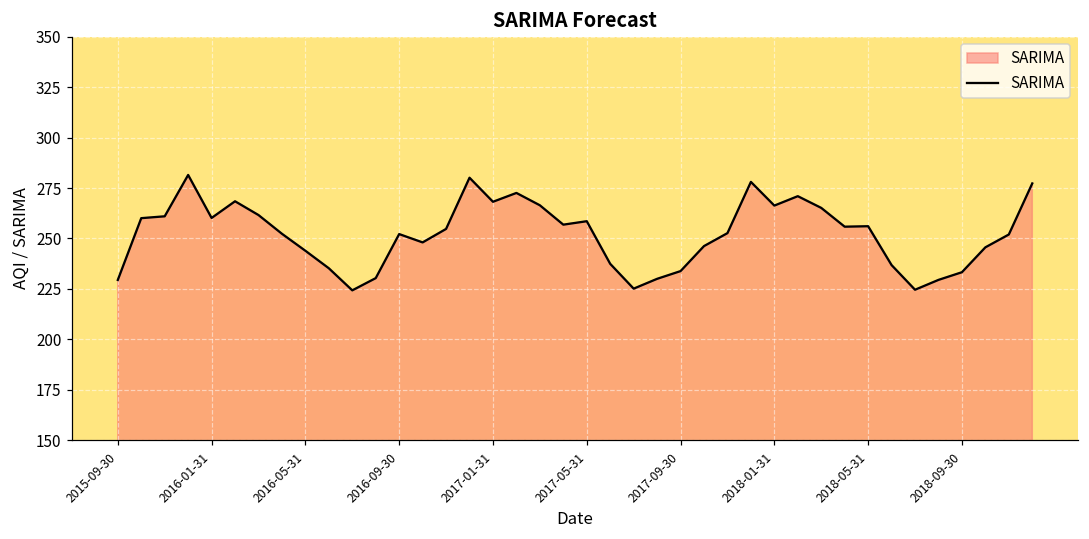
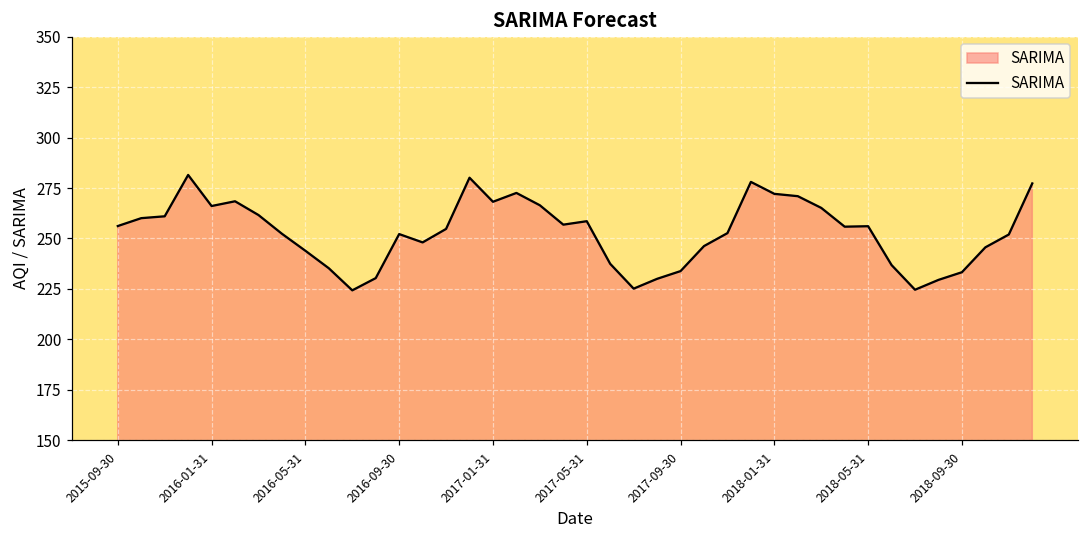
  {
-   "2015-09-30": 229,
-   "2016-01-31": 260,
+   "2015-09-30": 256,
+   "2016-01-31": 266,
    "2016-05-31": 244,
    "2016-09-30": 252,
    "2017-01-31": 268,
    "2017-05-31": 259,
    "2017-09-30": 234,
-   "2018-01-31": 266,
+   "2018-01-31": 272,
    "2018-05-31": 256,
    "2018-09-30": 233
  }
